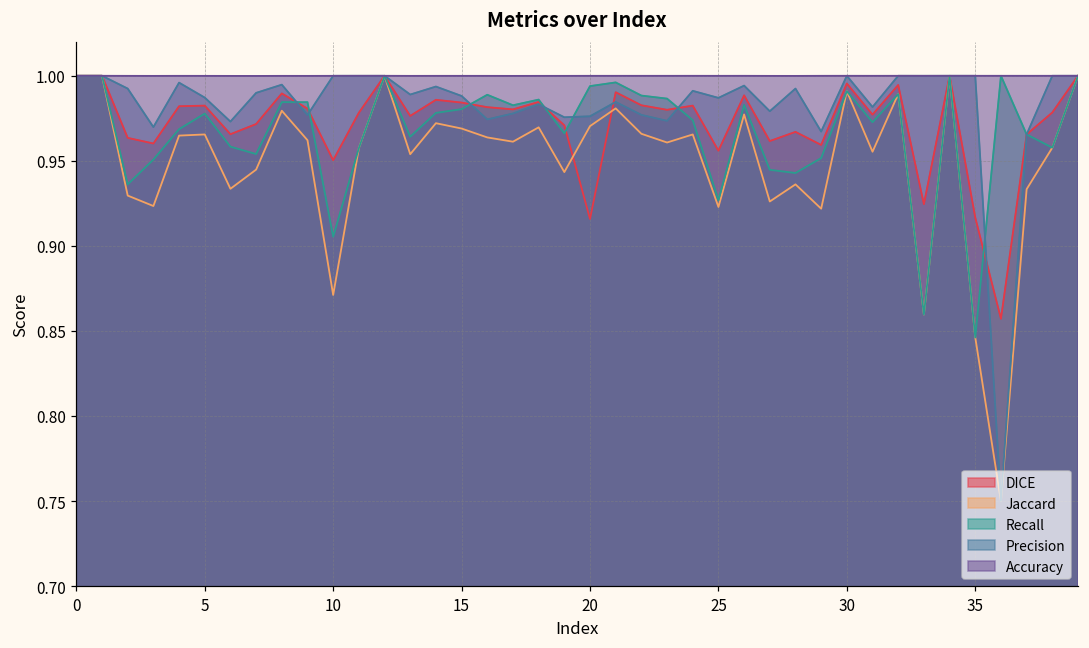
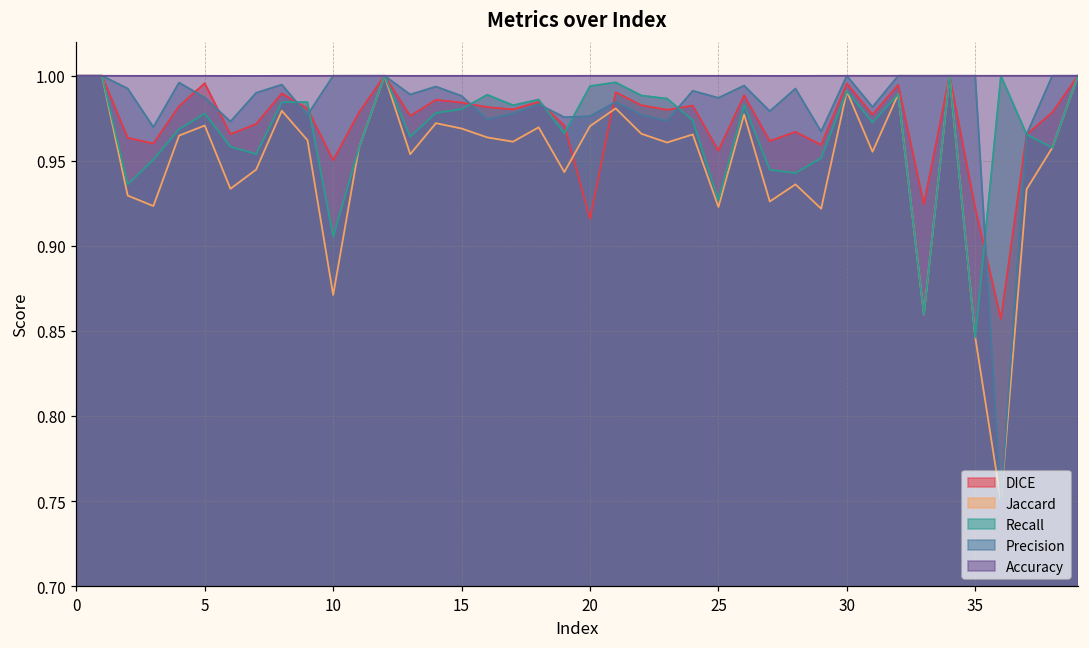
  {
    "DICE": {
-     "5": 0.982,
+     "5": 0.996,
      "10": 0.950,
      "15": 0.984,
      "20": 0.916,
      "25": 0.956,
      "30": 0.995,
-     "35": 0.917
+     "35": 0.922
    },
    "Jaccard": {
-     "5": 0.966,
+     "5": 0.971,
      "10": 0.871,
      "15": 0.969,
      "20": 0.970,
      "25": 0.923
    }
  }
